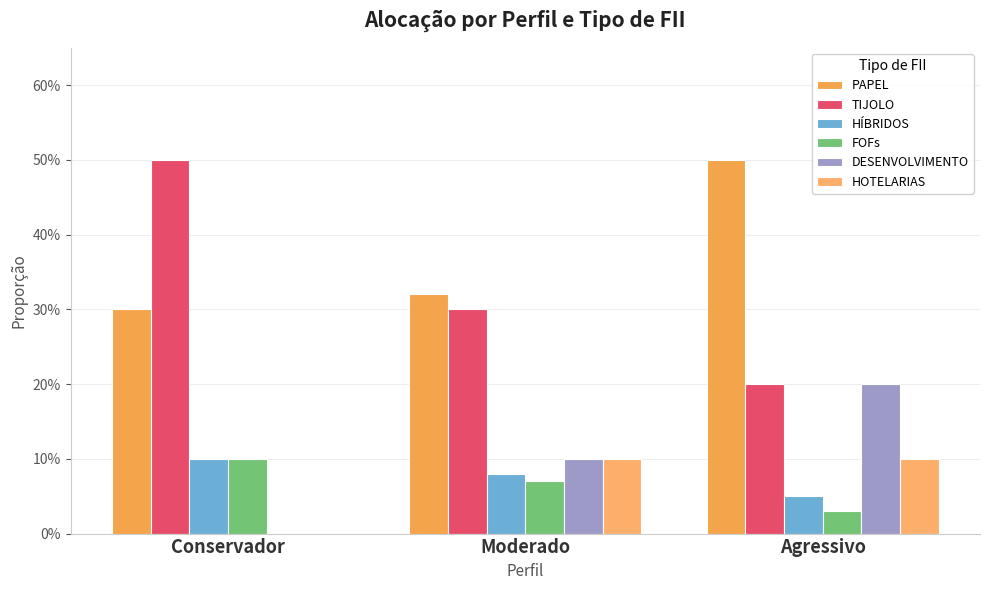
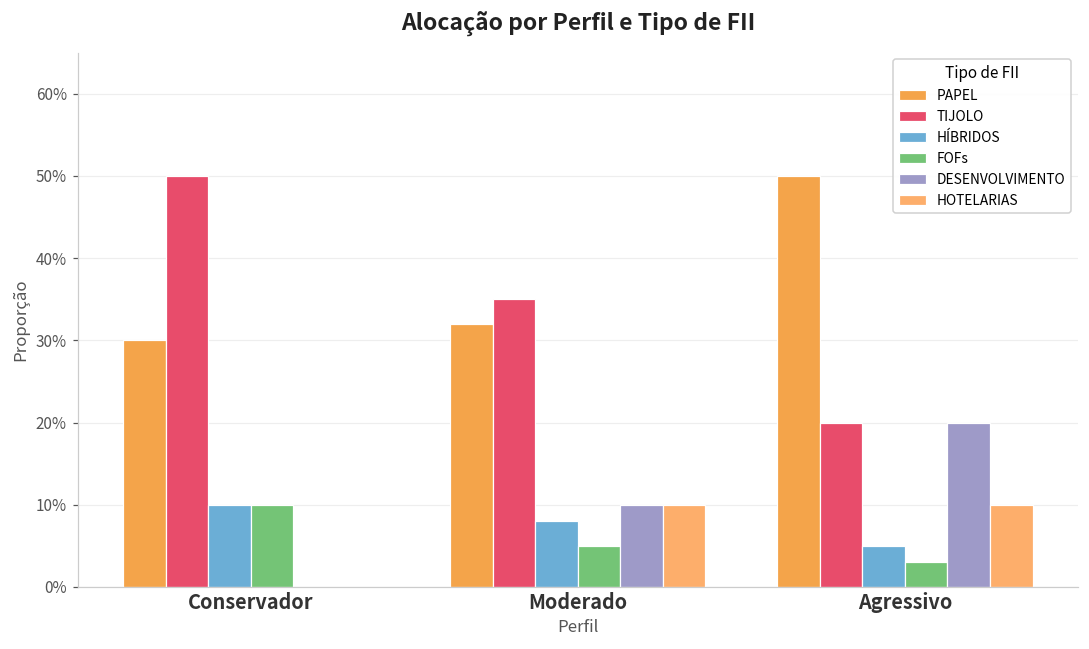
  {
    "TIJOLO": {
      "Conservador": "50%",
-     "Moderado": "30%",
+     "Moderado": "35%",
      "Agressivo": "20%"
    },
    "FOFs": {
      "Conservador": "10%",
-     "Moderado": "7%",
+     "Moderado": "5%",
      "Agressivo": "3%"
    }
  }
